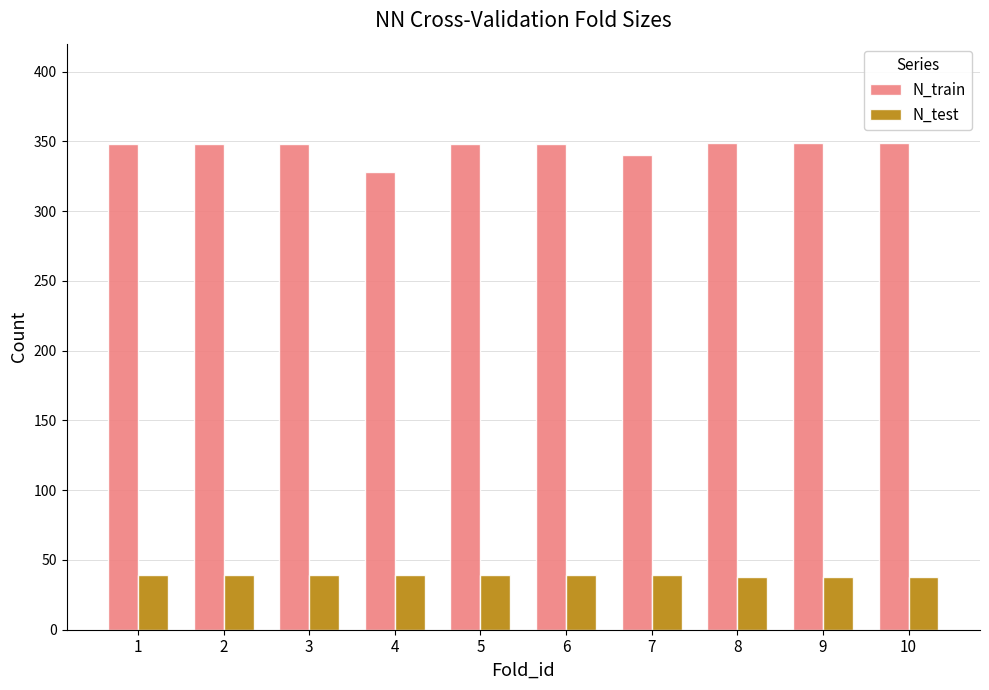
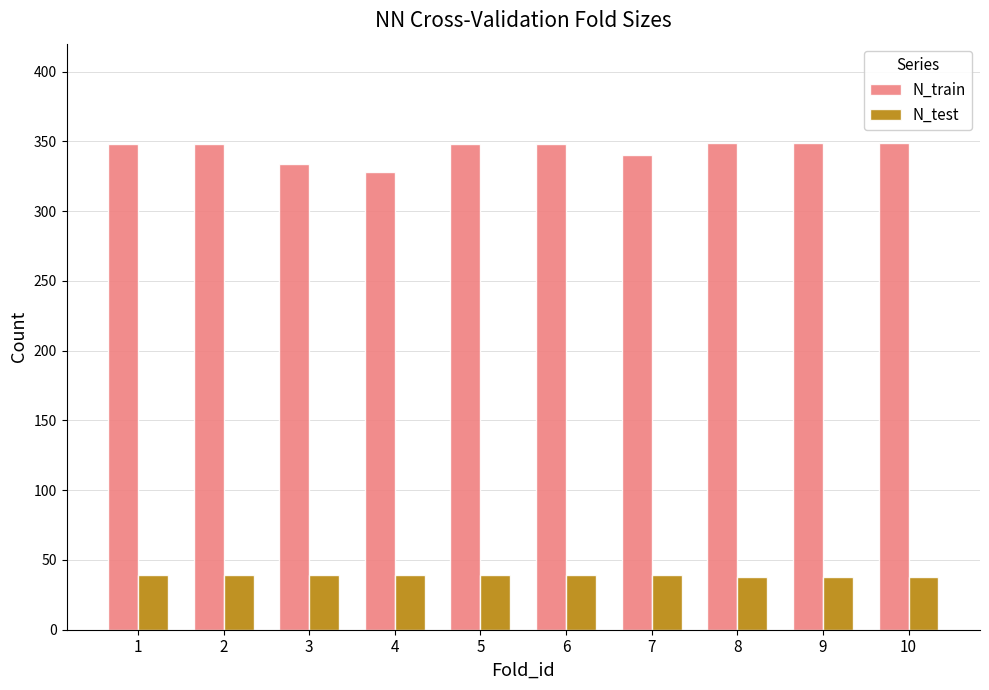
  {
    "N_train": {
      "1": 348,
      "2": 348,
-     "3": 348,
+     "3": 334,
      "4": 328,
      "5": 348,
      "6": 348,
      "7": 340,
      "8": 349,
      "9": 349,
      "10": 349
    },
    "N_test": {
      "1": 39,
      "2": 39,
      "3": 39,
      "4": 39,
      "5": 39,
      "6": 39,
      "7": 39,
      "8": 38,
      "9": 38,
      "10": 38
    }
  }
